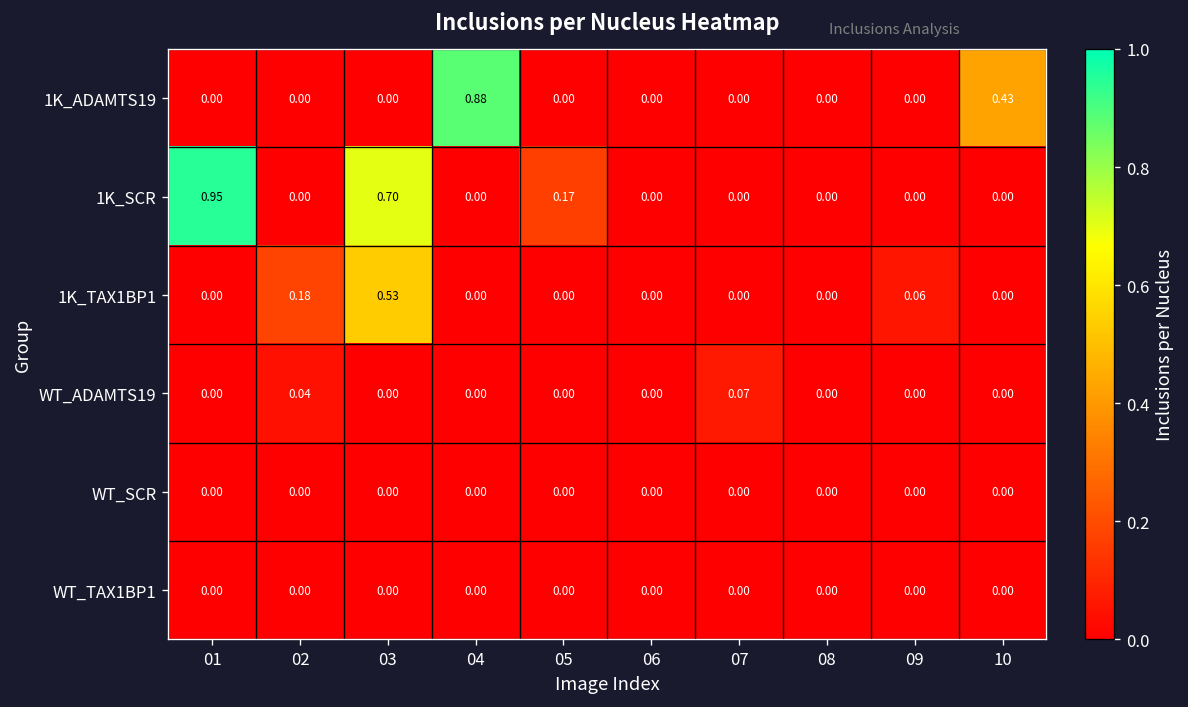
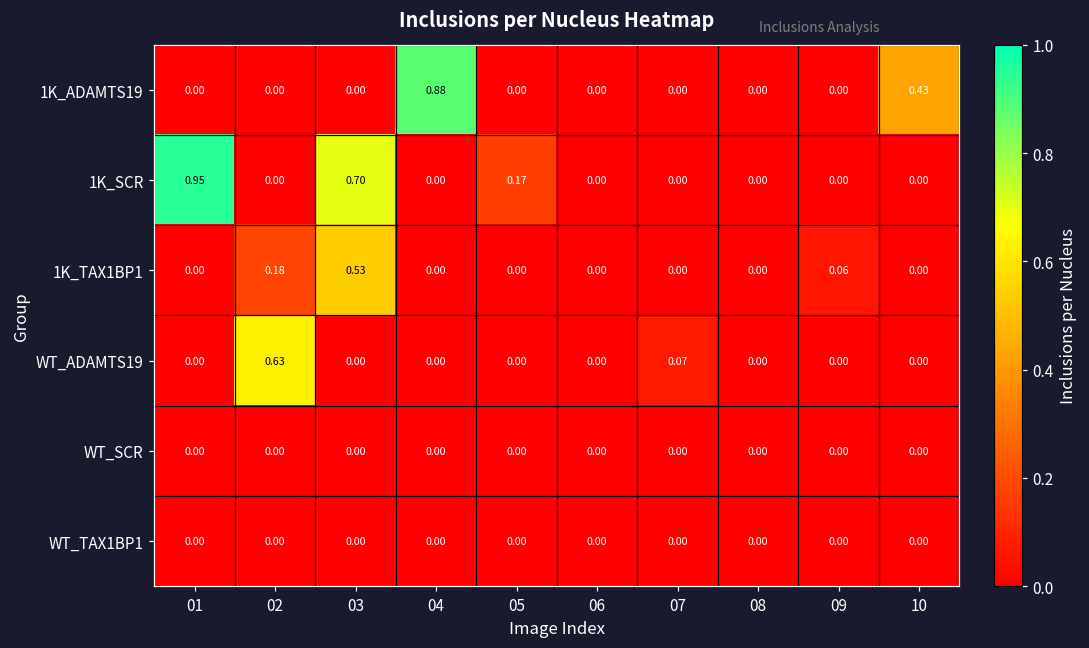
  {
    "1K_ADAMTS19": {
      "01": 0.00,
      "02": 0.00,
      "03": 0.00,
      "04": 0.88,
      "05": 0.00,
      "06": 0.00,
      "07": 0.00,
      "08": 0.00,
      "09": 0.00,
      "10": 0.43
    },
    "1K_SCR": {
      "01": 0.95,
      "02": 0.00,
      "03": 0.70,
      "04": 0.00,
      "05": 0.17,
      "06": 0.00,
      "07": 0.00,
      "08": 0.00,
      "09": 0.00,
      "10": 0.00
    },
    "1K_TAX1BP1": {
      "01": 0.00,
      "02": 0.18,
      "03": 0.53,
      "04": 0.00,
      "05": 0.00,
      "06": 0.00,
      "07": 0.00,
      "08": 0.00,
      "09": 0.06,
      "10": 0.00
    },
    "WT_ADAMTS19": {
      "01": 0.00,
-     "02": 0.04,
+     "02": 0.63,
      "03": 0.00,
      "04": 0.00,
      "05": 0.00,
      "06": 0.00,
      "07": 0.07,
      "08": 0.00,
      "09": 0.00,
      "10": 0.00
    },
    "WT_SCR": {
      "01": 0.00,
      "02": 0.00,
      "03": 0.00,
      "04": 0.00,
      "05": 0.00,
      "06": 0.00,
      "07": 0.00,
      "08": 0.00,
      "09": 0.00,
      "10": 0.00
    },
    "WT_TAX1BP1": {
      "01": 0.00,
      "02": 0.00,
      "03": 0.00,
      "04": 0.00,
      "05": 0.00,
      "06": 0.00,
      "07": 0.00,
      "08": 0.00,
      "09": 0.00,
      "10": 0.00
    }
  }
